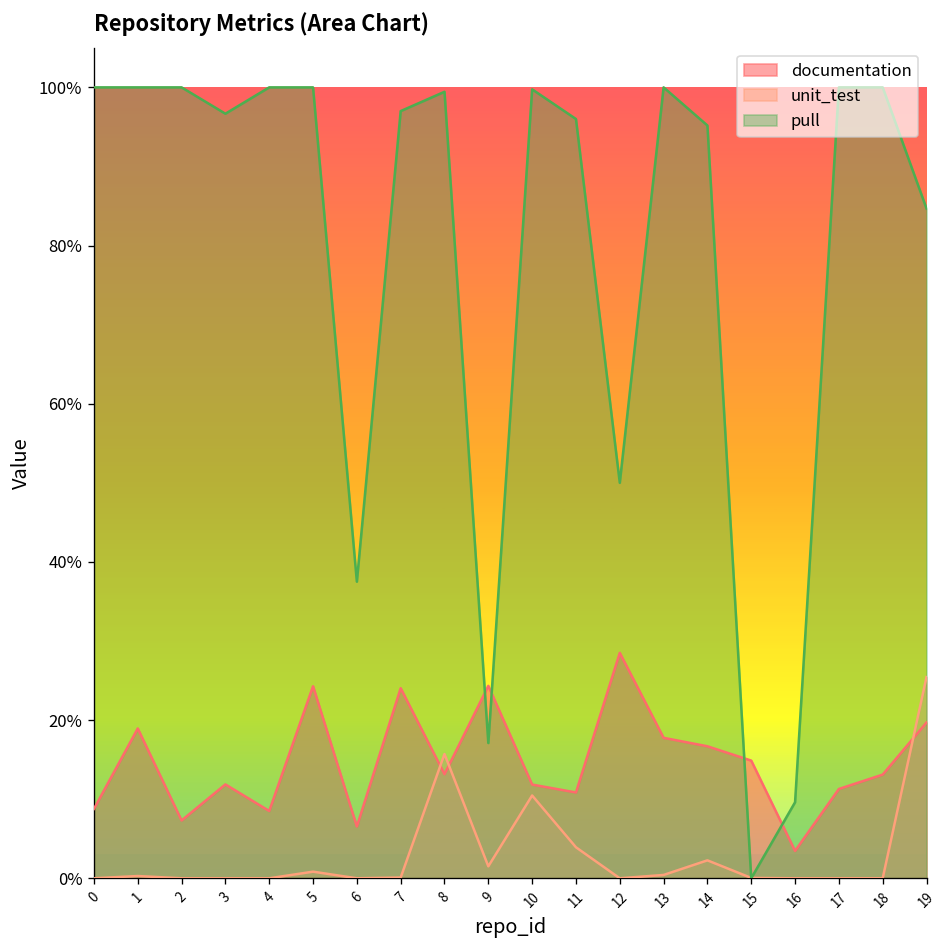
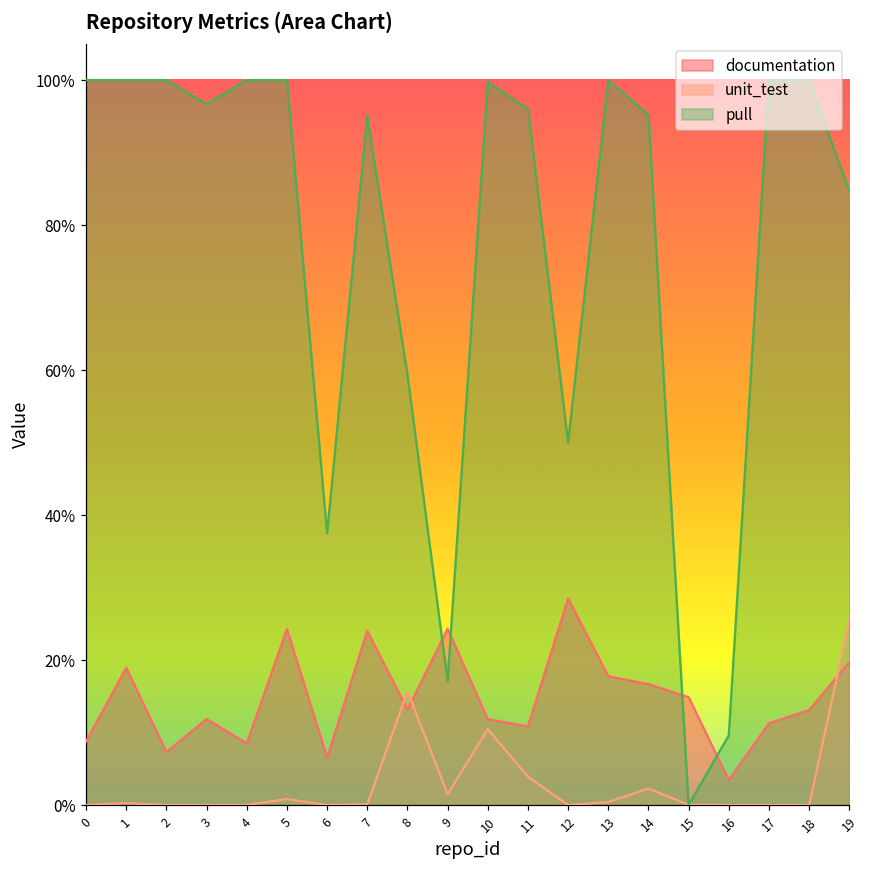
  {
    "pull": {
      "0": "100%",
      "1": "100%",
      "2": "100%",
      "3": "97%",
      "4": "100%",
      "5": "100%",
      "6": "38%",
-     "7": "97%",
-     "8": "99%",
+     "7": "95%",
+     "8": "59%",
      "9": "17%",
      "10": "100%",
      "11": "96%",
      "12": "50%",
      "13": "100%",
      "14": "95%",
      "16": "10%",
      "19": "85%"
    }
  }
